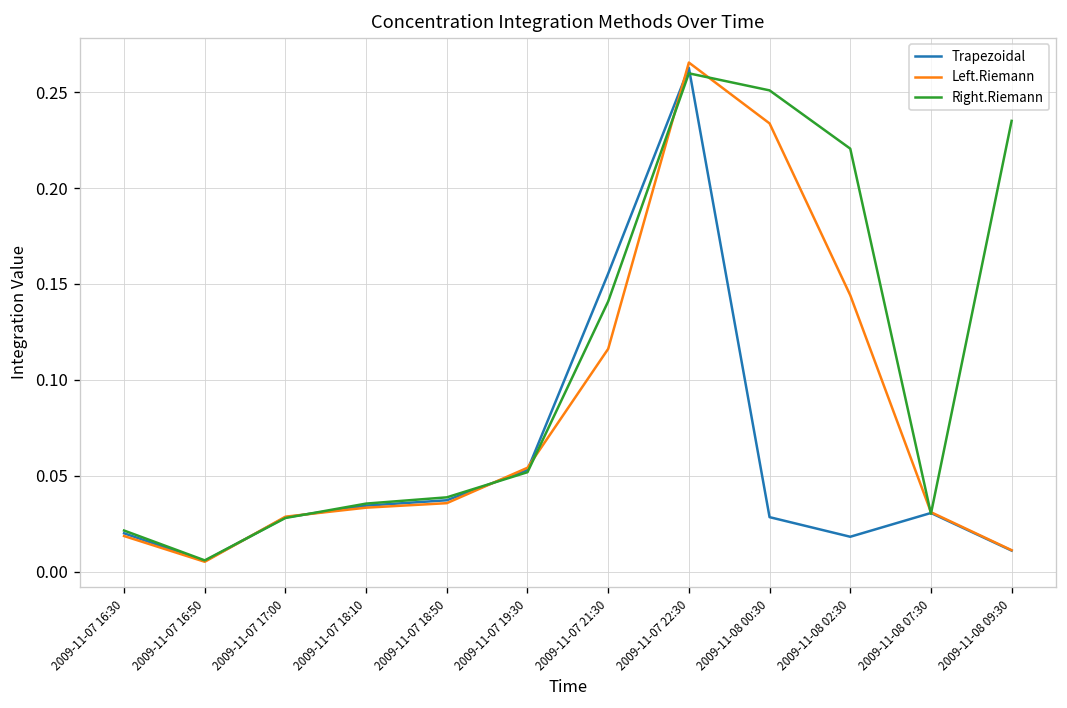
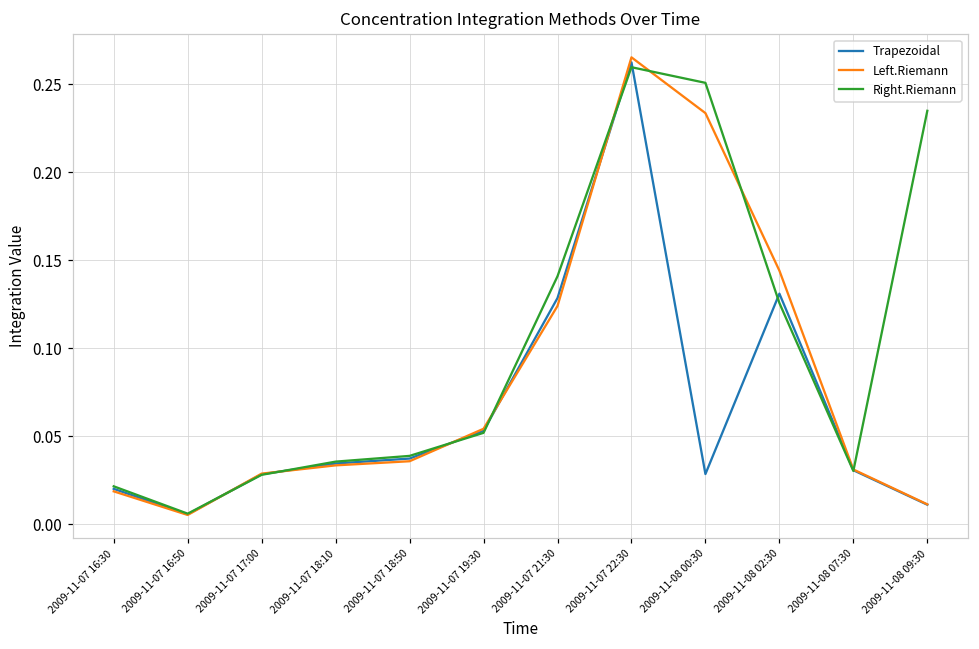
  {
    "Trapezoidal": {
-     "2009-11-07 21:30": 0.155,
+     "2009-11-07 21:30": 0.129,
      "2009-11-07 22:30": 0.263,
      "2009-11-08 00:30": 0.028,
-     "2009-11-08 02:30": 0.018
+     "2009-11-08 02:30": 0.131
    },
    "Left.Riemann": {
-     "2009-11-07 21:30": 0.116,
+     "2009-11-07 21:30": 0.124,
      "2009-11-07 22:30": 0.265,
      "2009-11-08 00:30": 0.234,
      "2009-11-08 02:30": 0.144
    },
    "Right.Riemann": {
      "2009-11-07 21:30": 0.141,
      "2009-11-07 22:30": 0.260,
      "2009-11-08 00:30": 0.251,
-     "2009-11-08 02:30": 0.221,
+     "2009-11-08 02:30": 0.126,
      "2009-11-08 09:30": 0.235
    }
  }
